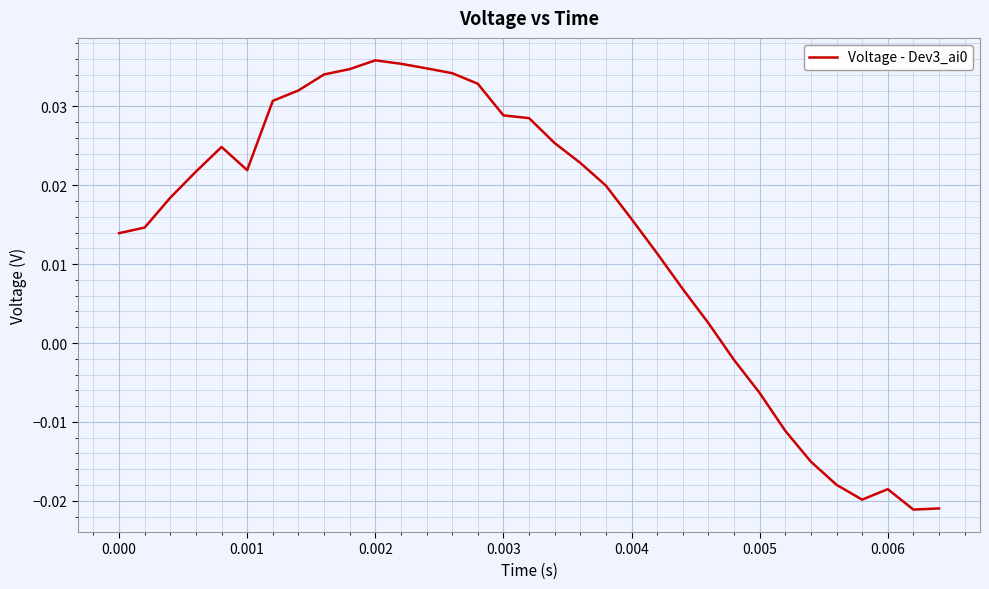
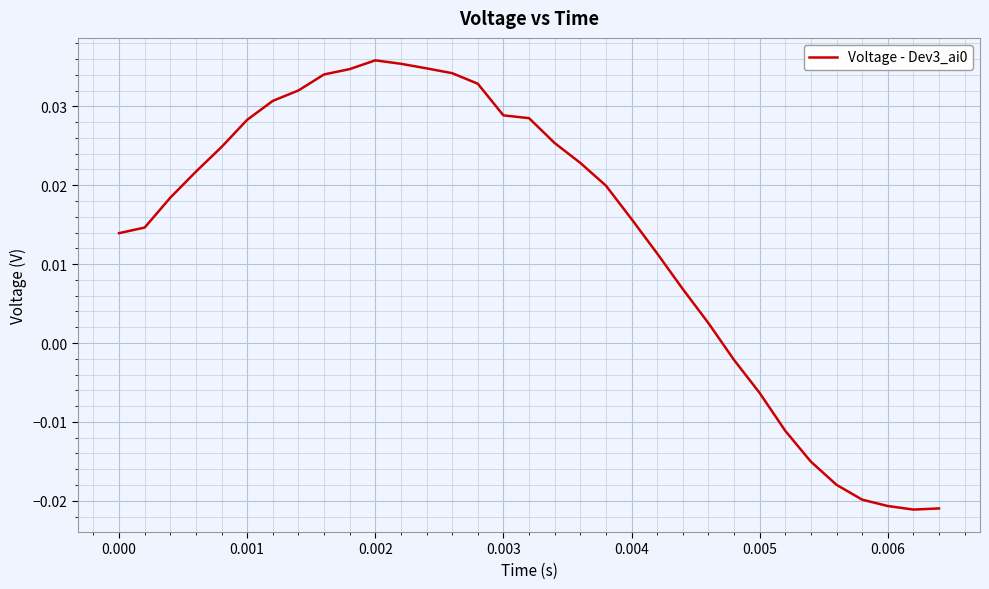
  {
    "0.000": 0.014,
-   "0.001": 0.022,
+   "0.001": 0.028,
    "0.002": 0.036,
    "0.003": 0.029,
    "0.004": 0.016,
    "0.005": -0.006,
-   "0.006": -0.019
+   "0.006": -0.021
  }
